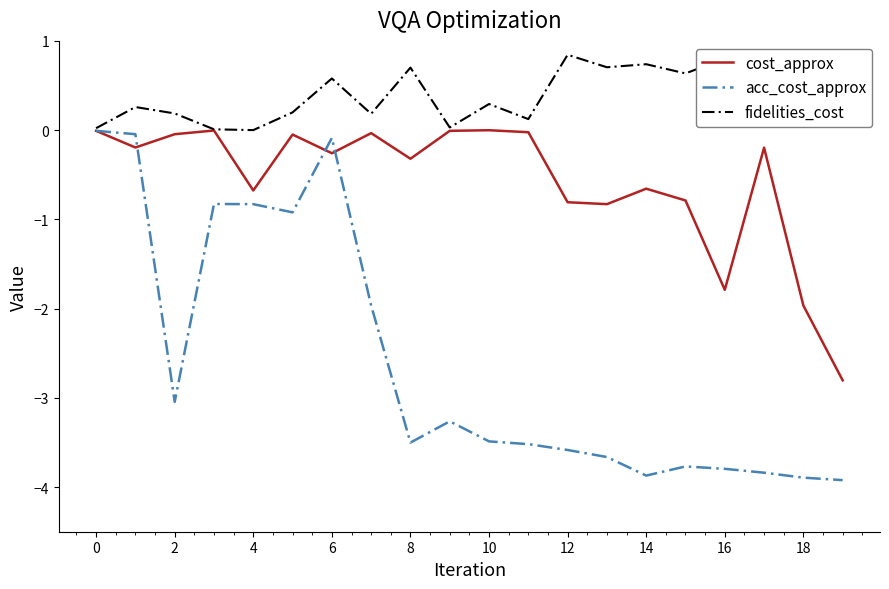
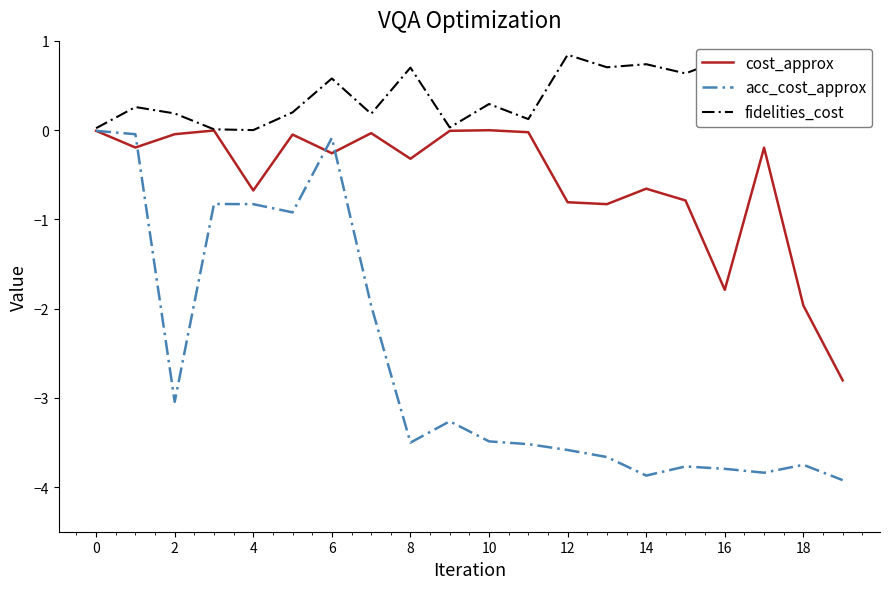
  {
    "cost_approx": {
      "2": 0.0,
      "4": -0.7,
      "6": -0.3,
      "8": -0.3,
      "10": 0.0,
      "12": -0.8,
      "14": -0.7,
      "16": -1.8,
      "18": -2.0
    },
    "acc_cost_approx": {
      "2": -3.0,
      "4": -0.8,
      "6": -0.1,
      "8": -3.5,
      "10": -3.5,
      "12": -3.6,
      "14": -3.9,
      "16": -3.8,
-     "18": -3.9
+     "18": -3.8
    },
    "fidelities_cost": {
      "0": 0.0,
      "2": 0.2,
      "4": 0.0,
      "6": 0.6,
      "8": 0.7,
      "10": 0.3,
      "12": 0.8,
      "14": 0.7
    }
  }
